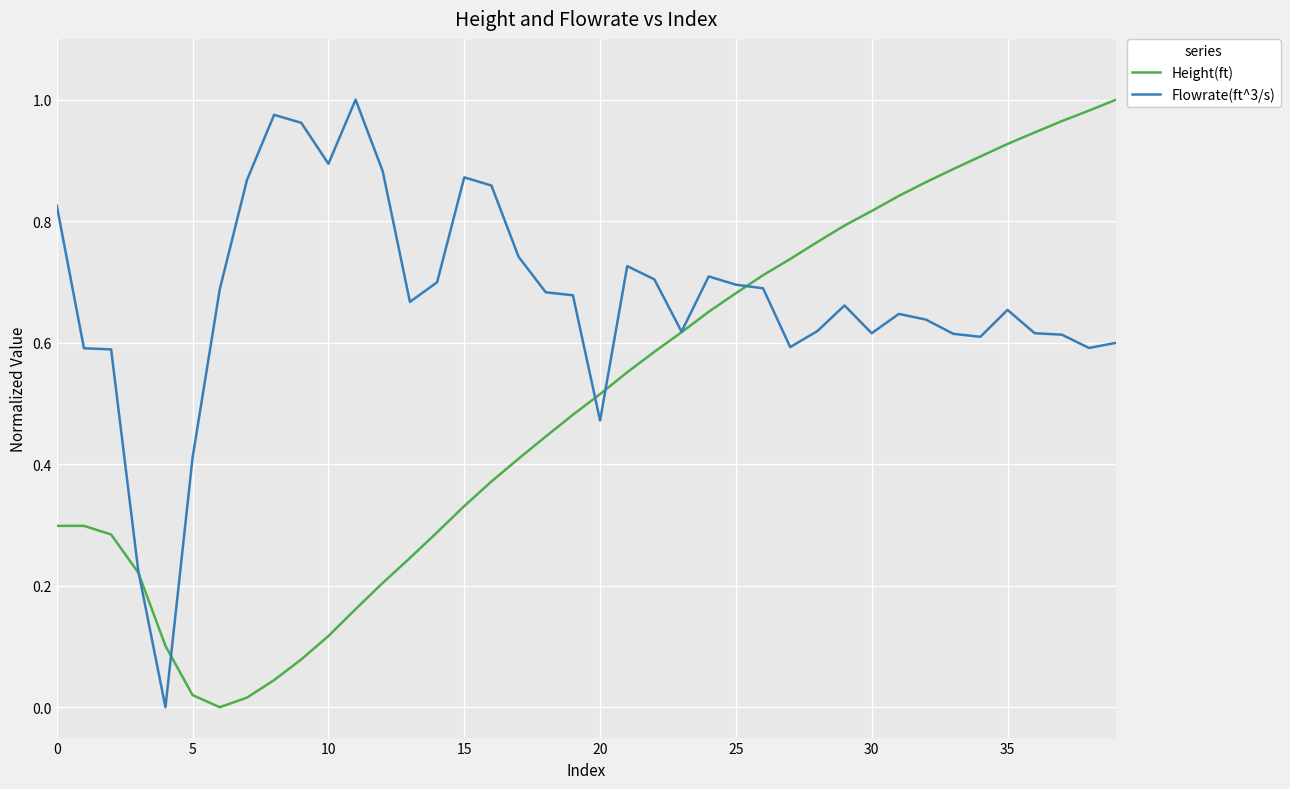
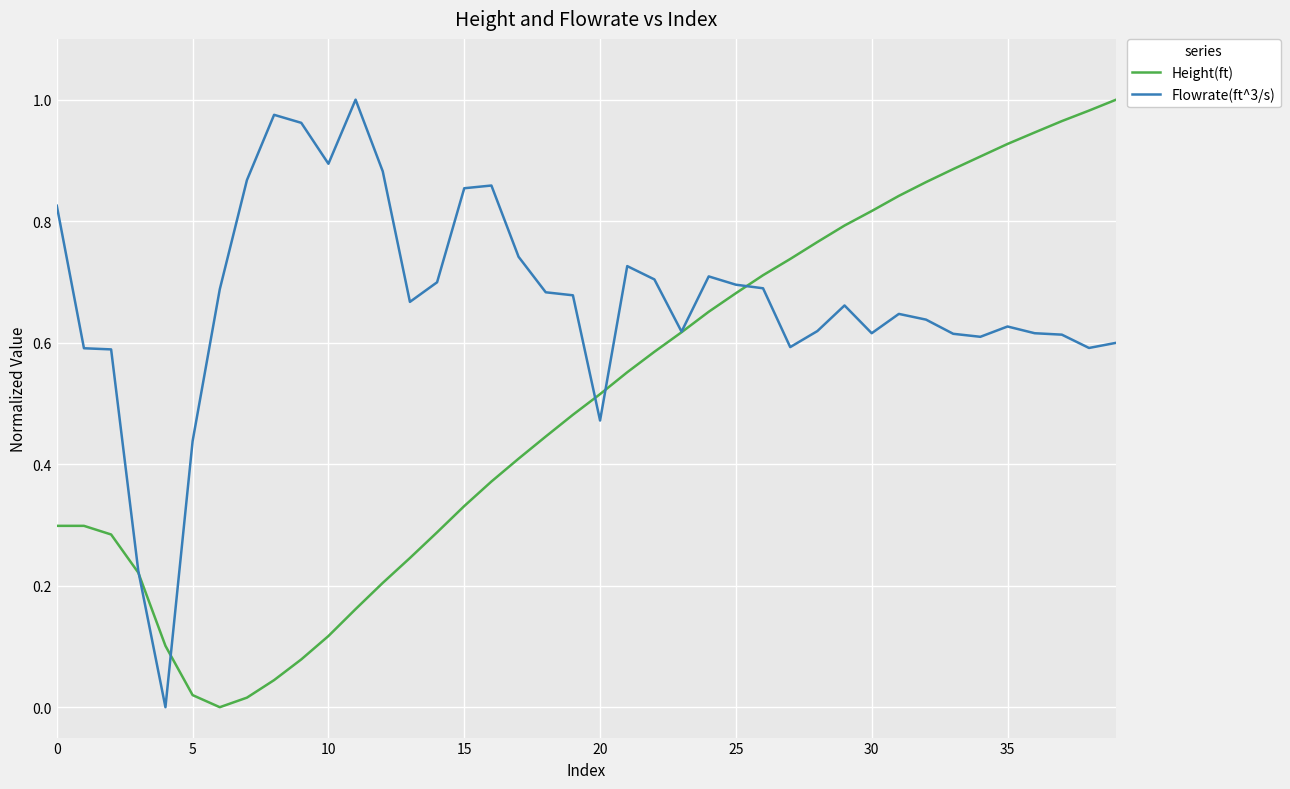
  {
    "Height(ft)": {
      "0": 0.30,
      "5": 0.02,
      "10": 0.12,
      "15": 0.33,
      "20": 0.52,
      "25": 0.68,
      "30": 0.82,
      "35": 0.93
    },
    "Flowrate(ft^3/s)": {
      "0": 0.83,
-     "5": 0.41,
+     "5": 0.44,
      "10": 0.89,
-     "15": 0.87,
+     "15": 0.85,
      "20": 0.47,
      "25": 0.70,
      "30": 0.62,
-     "35": 0.65
+     "35": 0.63
    }
  }
